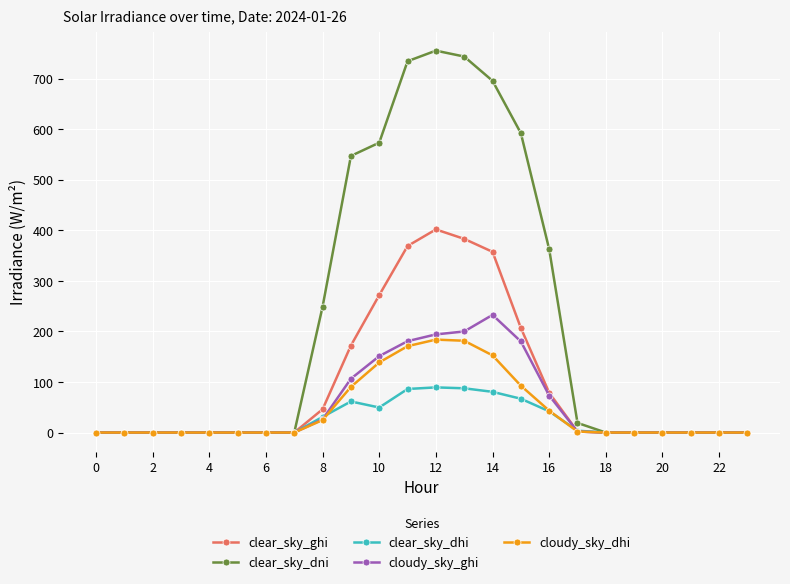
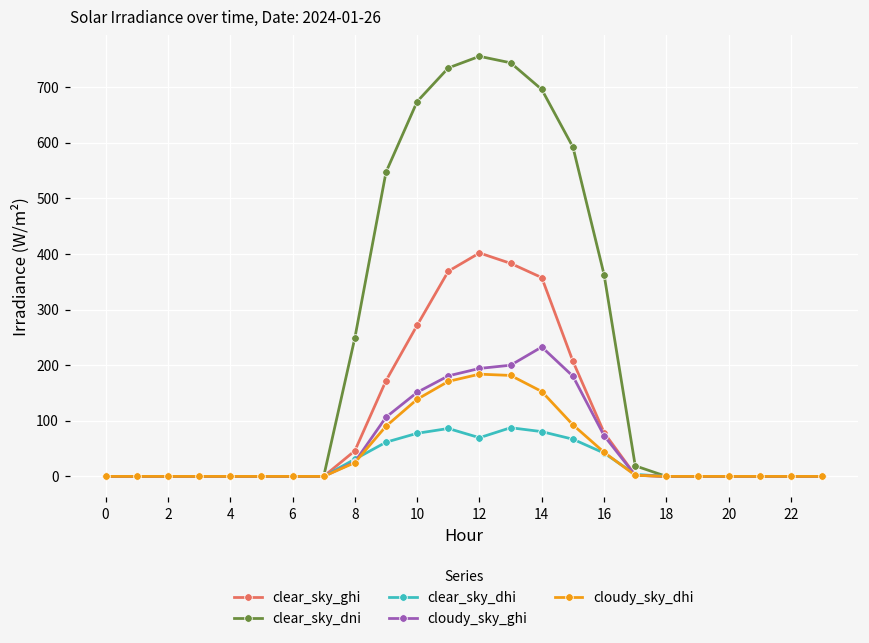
  {
    "clear_sky_ghi": {
      "8": 50,
      "10": 270,
      "12": 400,
      "14": 360,
      "16": 80
    },
    "clear_sky_dni": {
      "8": 250,
-     "10": 570,
+     "10": 670,
      "12": 760,
      "14": 700,
      "16": 360
    },
    "clear_sky_dhi": {
-     "10": 50,
-     "12": 90,
+     "10": 80,
+     "12": 70,
      "14": 80
    },
    "cloudy_sky_ghi": {
      "10": 150,
      "12": 190,
      "14": 230,
      "16": 70
    },
    "cloudy_sky_dhi": {
      "10": 140,
      "12": 180,
      "14": 150
    }
  }
